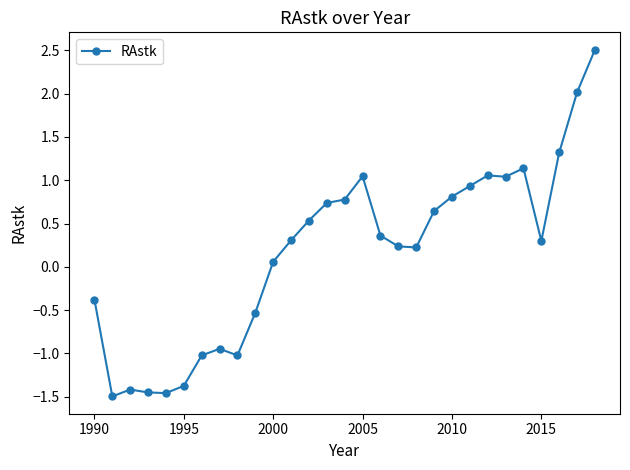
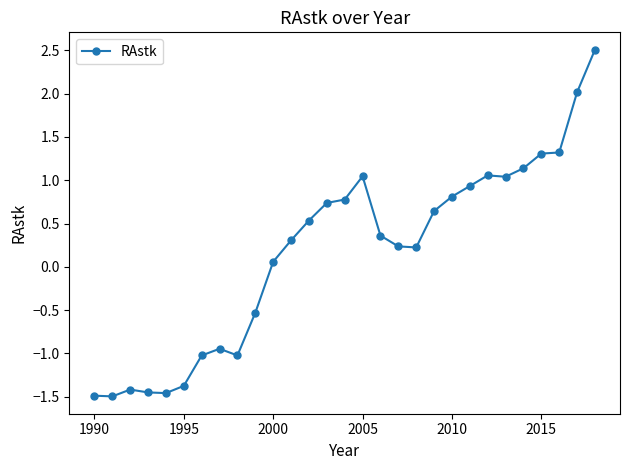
  {
-   "1990": -0.4,
+   "1990": -1.5,
    "1995": -1.4,
    "2000": 0.1,
    "2005": 1.0,
    "2010": 0.8,
-   "2015": 0.3
+   "2015": 1.3
  }
